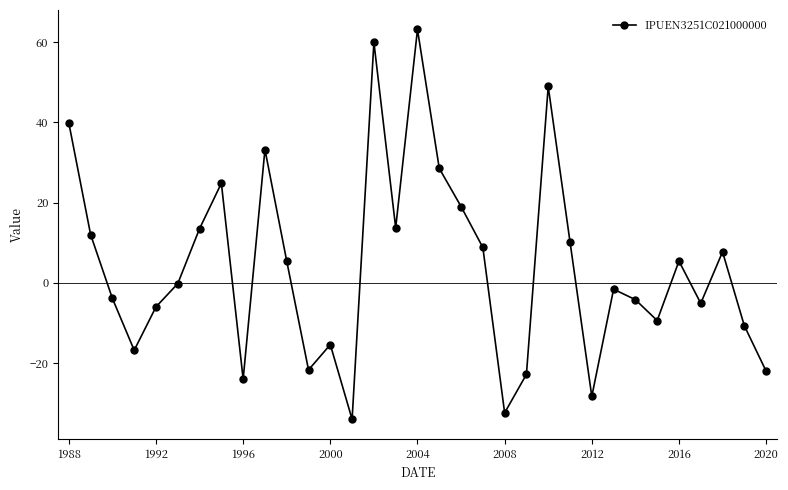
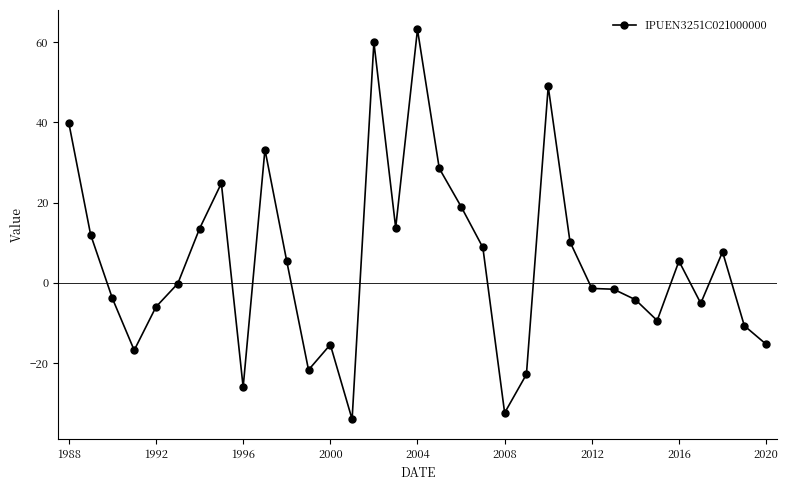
  {
    "1988": 40,
    "1992": -6,
-   "1996": -24,
+   "1996": -26,
    "2000": -15,
    "2004": 63,
    "2008": -32,
-   "2012": -28,
+   "2012": -1,
    "2016": 5,
-   "2020": -22
+   "2020": -15
  }
